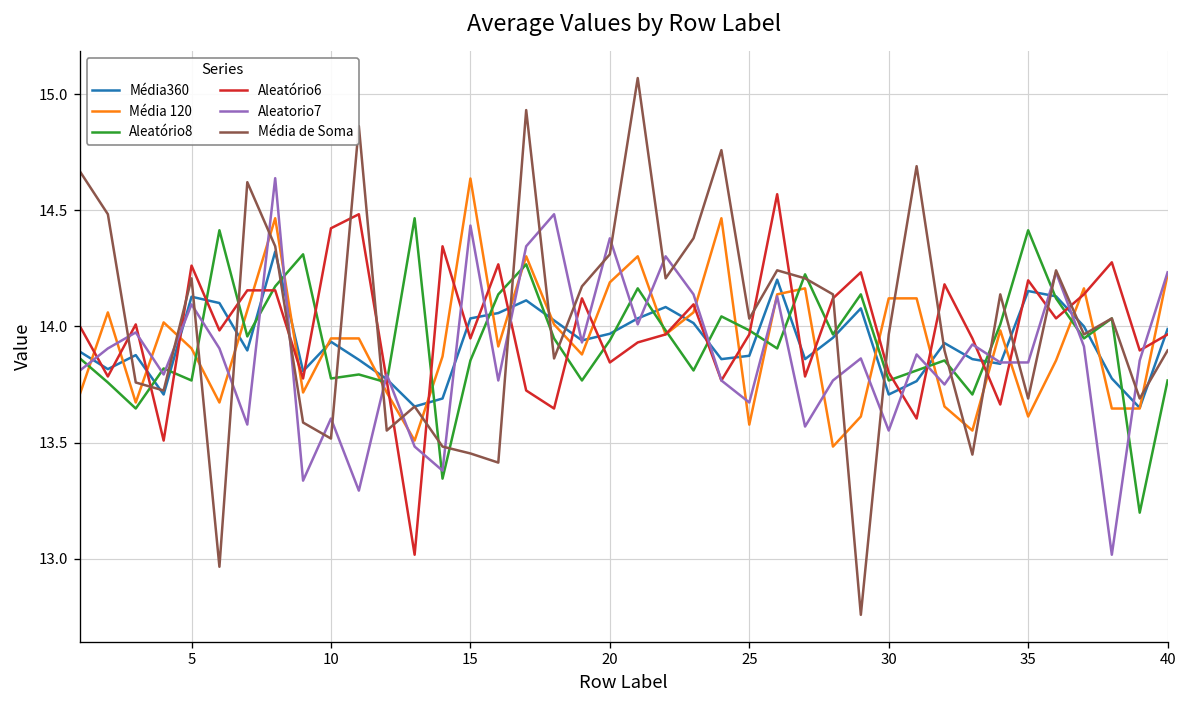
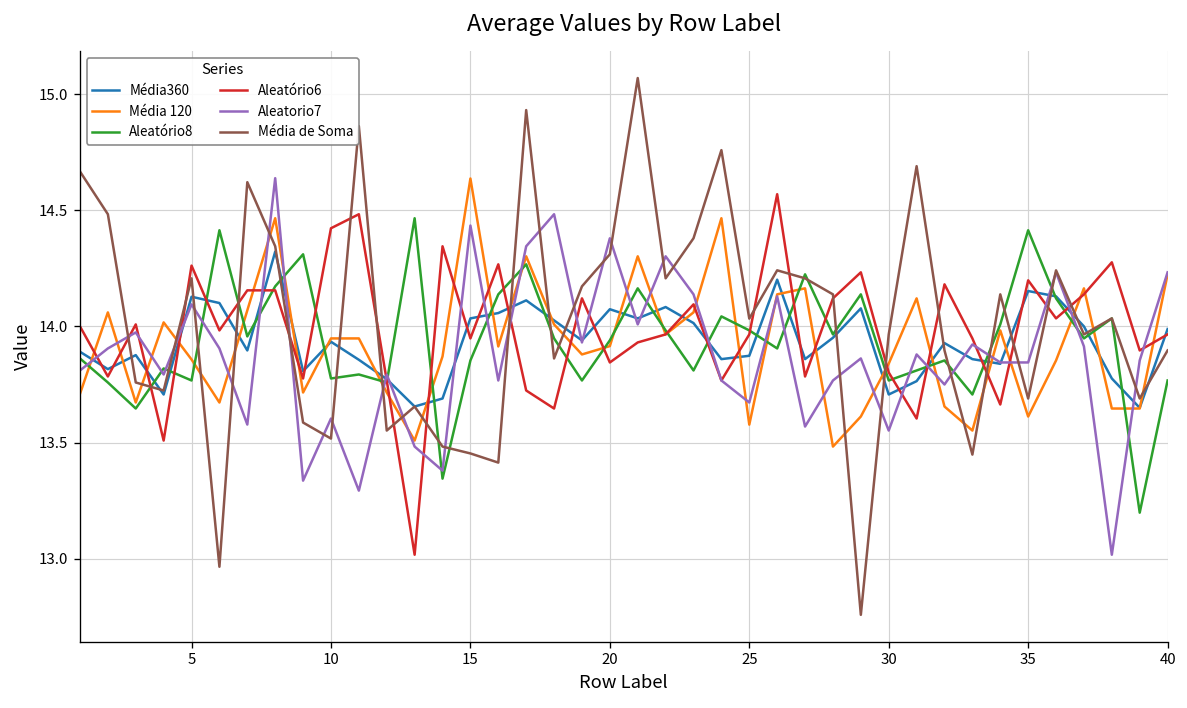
  {
    "Média360": {
      "5": 14.13,
      "10": 13.93,
      "15": 14.03,
-     "20": 13.97,
+     "20": 14.07,
      "25": 13.87,
      "30": 13.71,
      "35": 14.15,
      "40": 13.99
    },
    "Média 120": {
-     "5": 13.91,
+     "5": 13.86,
      "10": 13.95,
      "15": 14.64,
-     "20": 14.19,
+     "20": 13.92,
      "25": 13.58,
-     "30": 14.12,
+     "30": 13.84,
      "35": 13.61
    },
    "Aleatório8": {
      "5": 13.77,
      "10": 13.78,
      "15": 13.85,
      "20": 13.94,
      "25": 13.98,
      "30": 13.77,
      "35": 14.41,
      "40": 13.77
    },
    "Aleatório6": {
      "5": 14.26,
      "10": 14.42,
      "15": 13.95,
      "20": 13.84,
      "25": 13.97,
      "30": 13.80,
      "35": 14.20,
      "40": 13.97
    },
    "Aleatorio7": {
      "5": 14.09,
      "10": 13.60,
      "15": 14.43,
      "20": 14.38,
      "25": 13.67,
      "30": 13.55,
      "35": 13.84
    },
    "Média de Soma": {
      "5": 14.21,
      "10": 13.52,
      "15": 13.45,
      "20": 14.31,
      "25": 14.03,
      "30": 13.97,
      "35": 13.69,
      "40": 13.90
    }
  }
